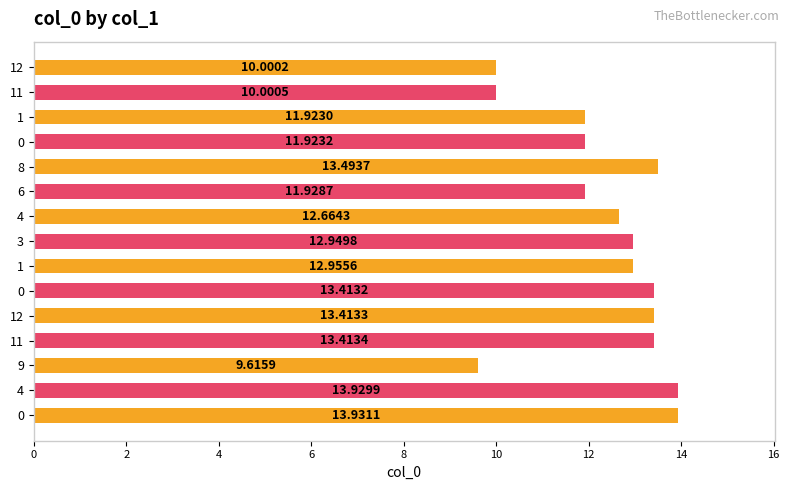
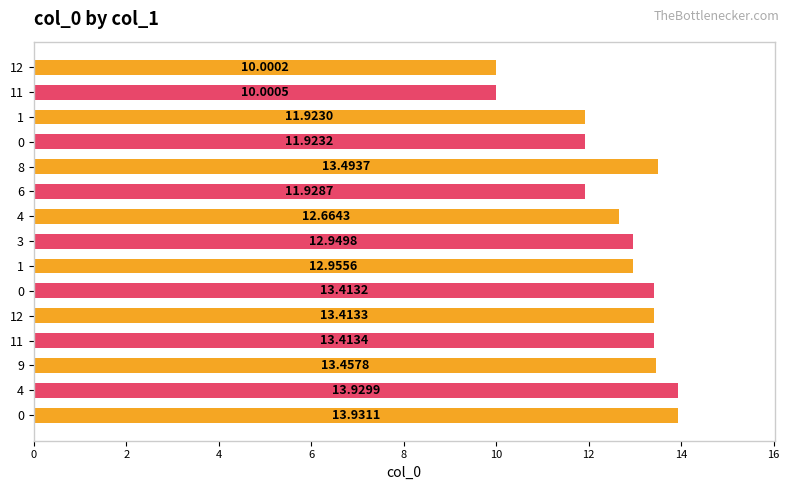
  {
    "8": 13.4937,
    "6": 11.9287,
    "3": 12.9498,
-   "9": 9.6159
+   "9": 13.4578
  }
